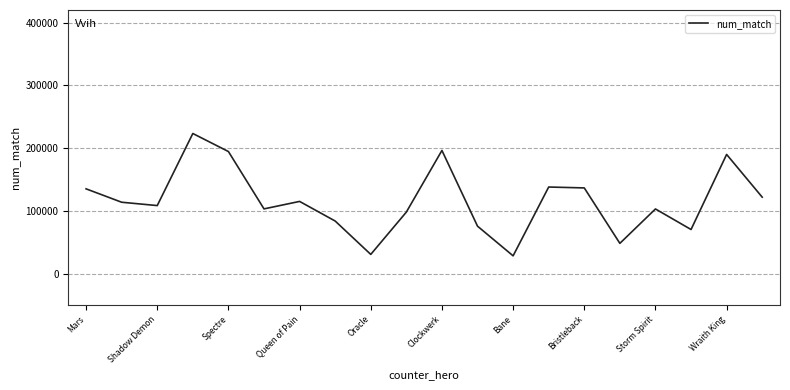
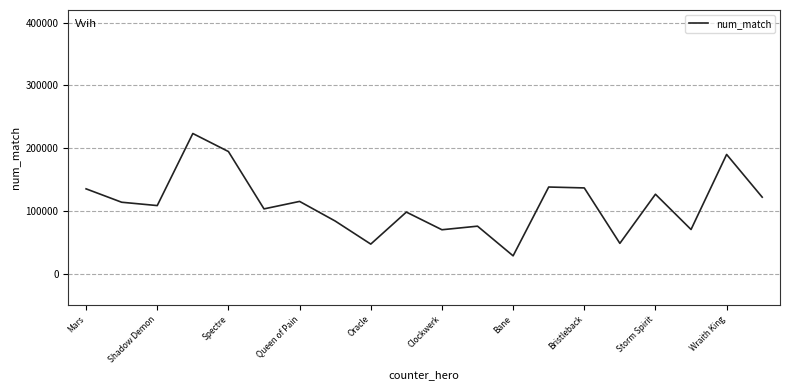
  {
    "Mars": 130000,
    "Shadow Demon": 110000,
    "Spectre": 190000,
    "Queen of Pain": 110000,
-   "Oracle": 30000,
-   "Clockwerk": 200000,
+   "Oracle": 50000,
+   "Clockwerk": 70000,
    "Bane": 30000,
    "Bristleback": 140000,
-   "Storm Spirit": 100000,
+   "Storm Spirit": 130000,
    "Wraith King": 190000
  }
